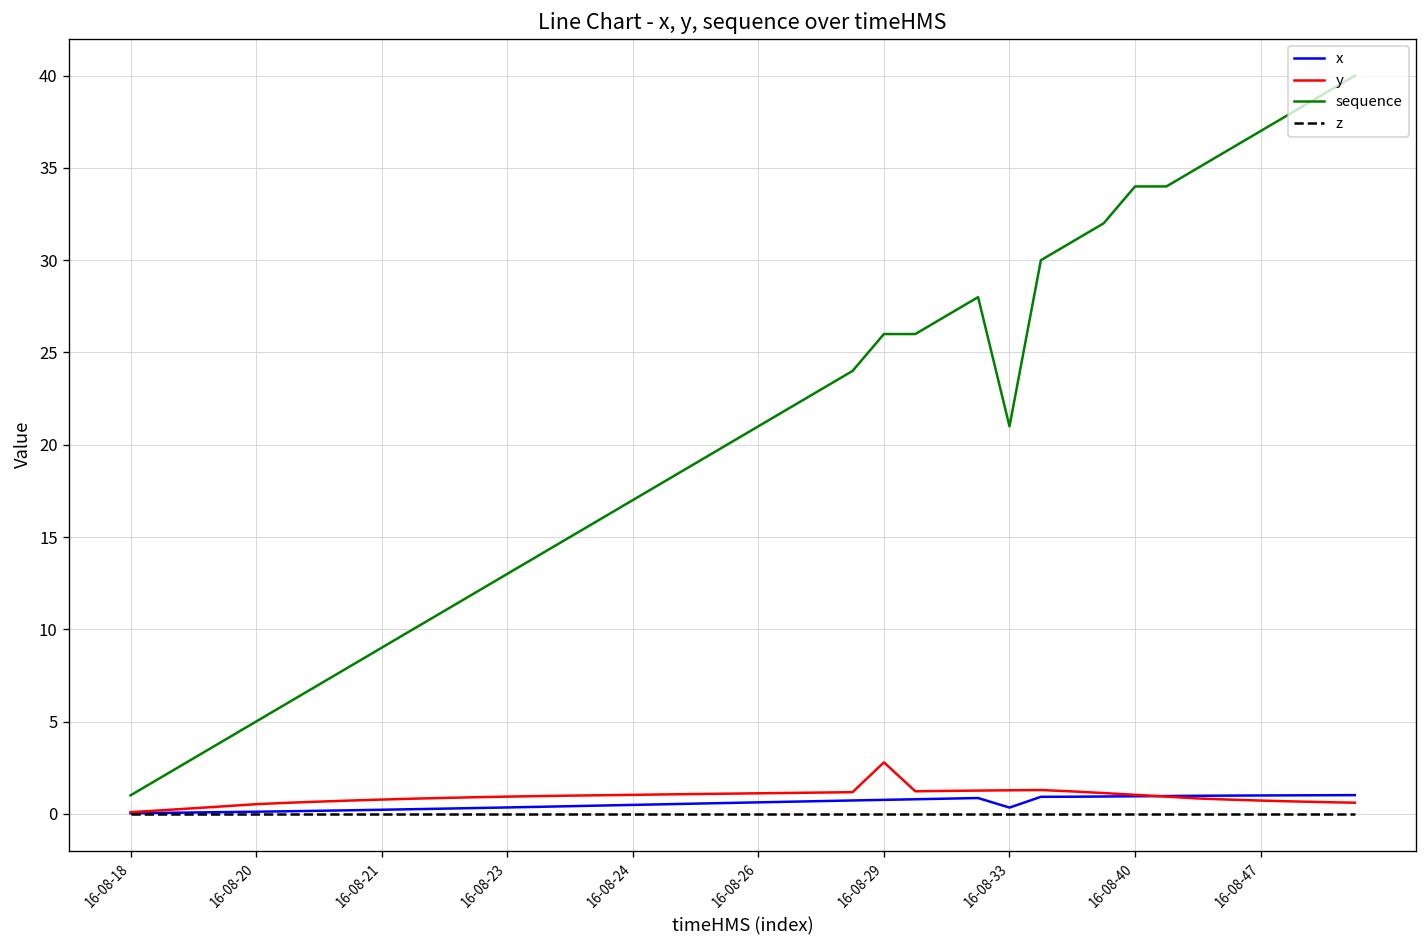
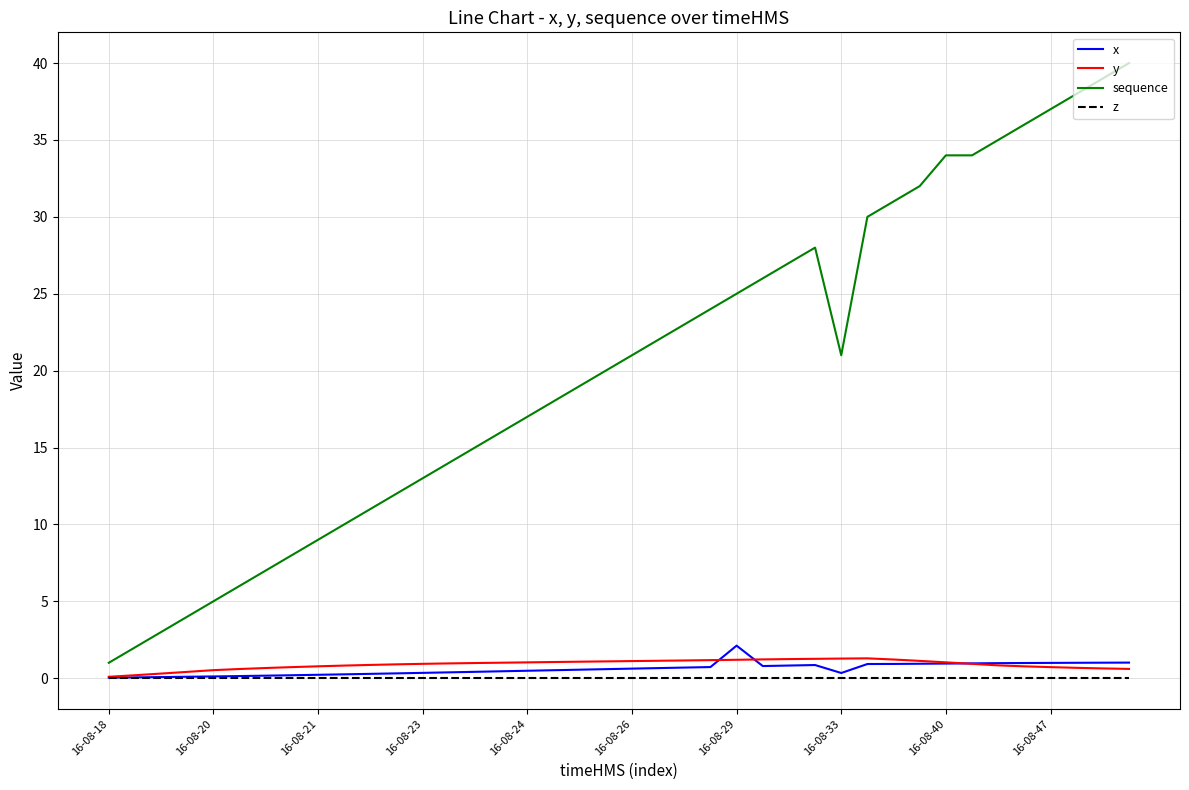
  {
    "x": {
-     "16-08-29": 0.8,
+     "16-08-29": 2.1,
      "16-08-33": 0.3
    },
    "y": {
-     "16-08-29": 2.8,
+     "16-08-29": 1.2,
      "16-08-33": 1.3
    },
    "sequence": {
-     "16-08-29": 26,
+     "16-08-29": 25,
      "16-08-33": 21,
      "16-08-40": 34
    },
    "z": {
      "16-08-29": 0.0,
      "16-08-33": 0.0,
      "16-08-40": 0.0
    }
  }
